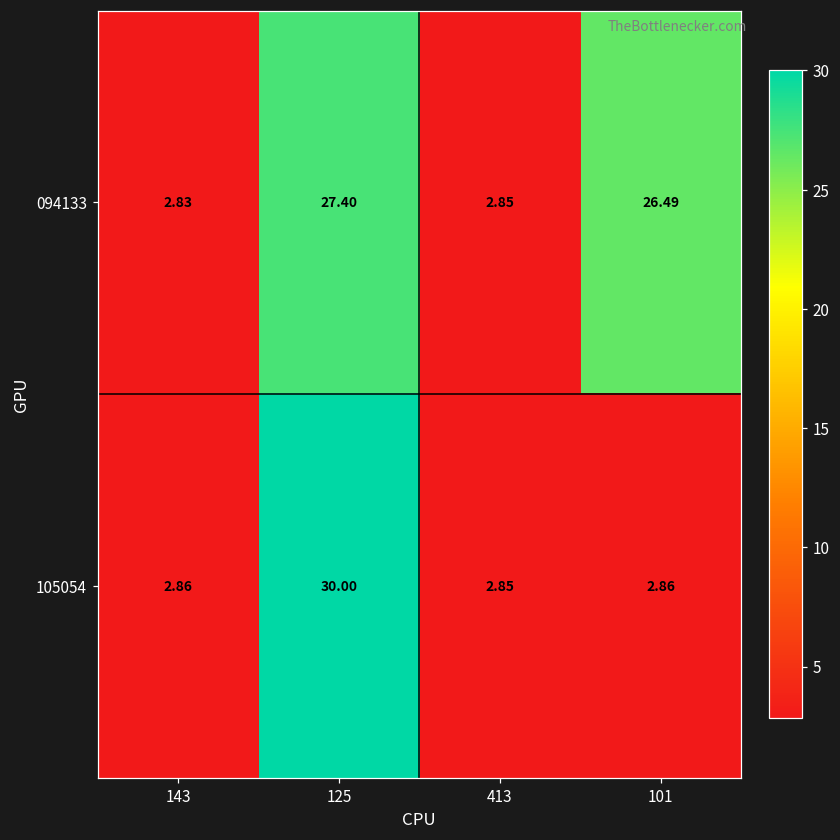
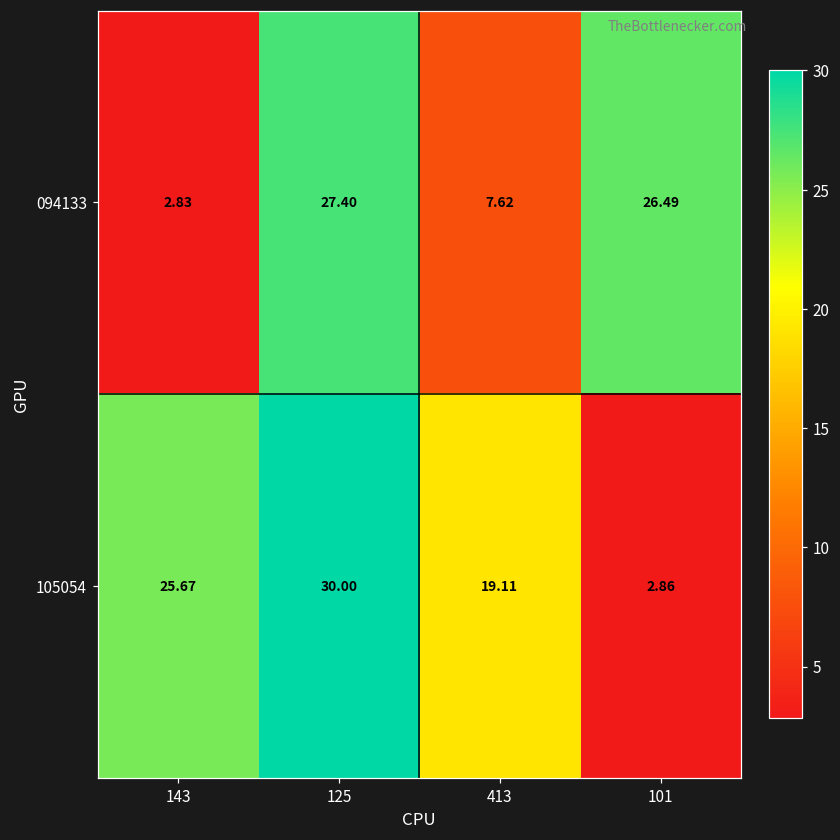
  {
    "094133": {
      "143": 2.83,
      "125": 27.40,
-     "413": 2.85,
+     "413": 7.62,
      "101": 26.49
    },
    "105054": {
-     "143": 2.86,
+     "143": 25.67,
      "125": 30.00,
-     "413": 2.85,
+     "413": 19.11,
      "101": 2.86
    }
  }
